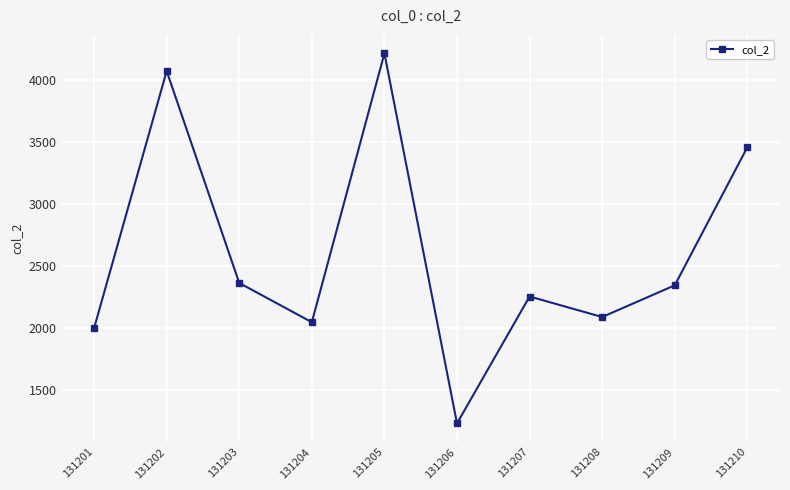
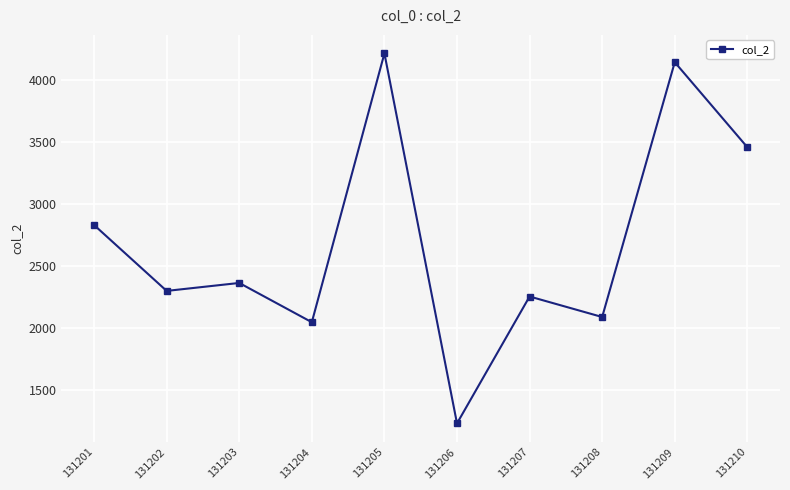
  {
-   "131201": 2000,
-   "131202": 4070,
+   "131201": 2830,
+   "131202": 2300,
    "131203": 2360,
    "131204": 2050,
    "131205": 4210,
    "131206": 1230,
    "131207": 2260,
    "131208": 2090,
-   "131209": 2350,
+   "131209": 4140,
    "131210": 3460
  }
